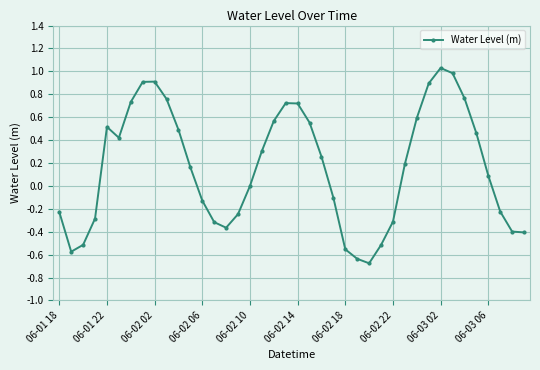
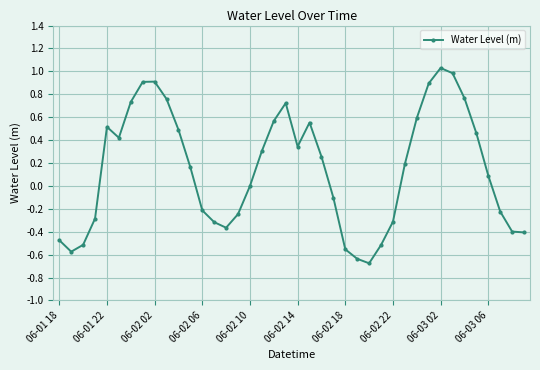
  {
-   "06-01 18": -0.23,
+   "06-01 18": -0.47,
    "06-01 22": 0.52,
    "06-02 02": 0.91,
-   "06-02 06": -0.13,
+   "06-02 06": -0.21,
    "06-02 10": 0.00,
-   "06-02 14": 0.72,
+   "06-02 14": 0.34,
    "06-02 18": -0.55,
    "06-02 22": -0.31,
    "06-03 02": 1.03,
    "06-03 06": 0.09
  }
